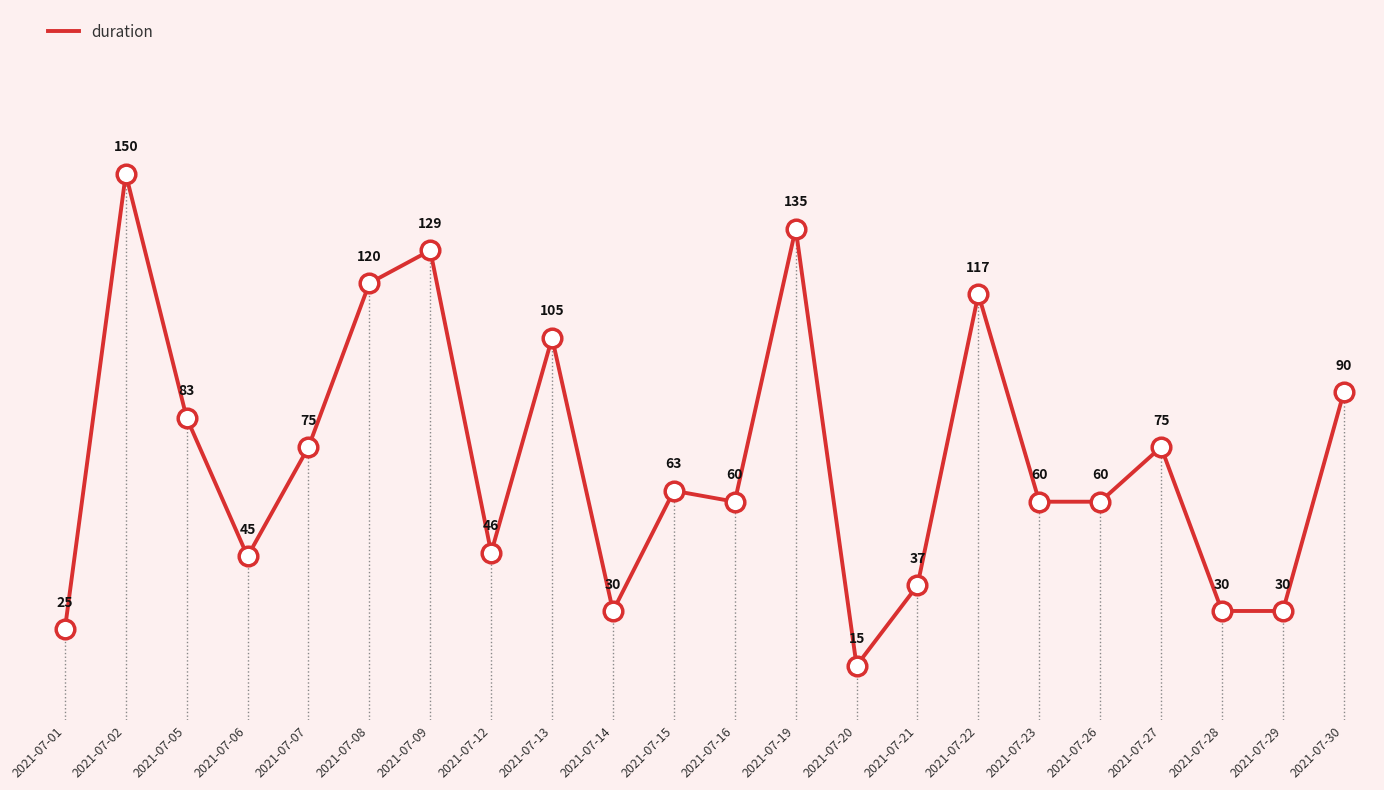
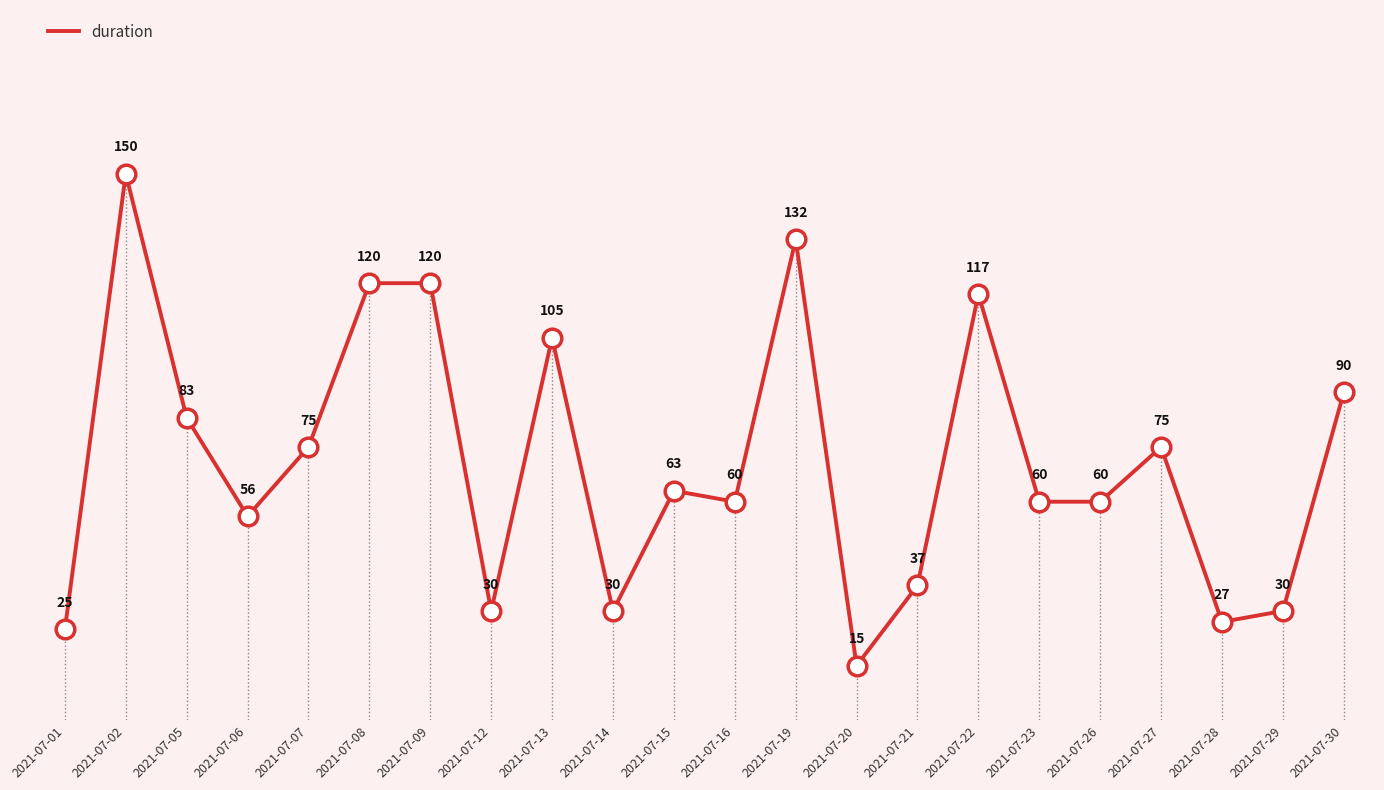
  {
    "duration": {
-     "2021-07-06": 45,
-     "2021-07-09": 129,
-     "2021-07-12": 46,
-     "2021-07-19": 135,
-     "2021-07-28": 30
+     "2021-07-06": 56,
+     "2021-07-09": 120,
+     "2021-07-12": 30,
+     "2021-07-19": 132,
+     "2021-07-28": 27
    }
  }
